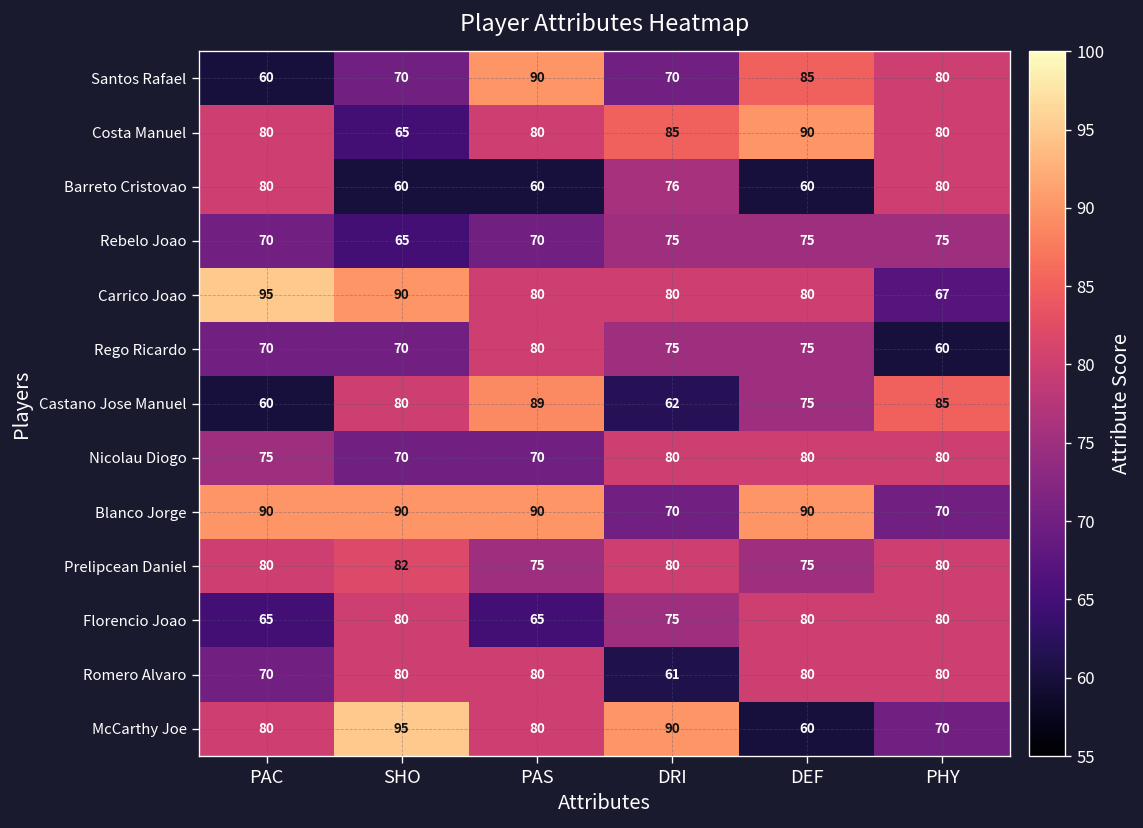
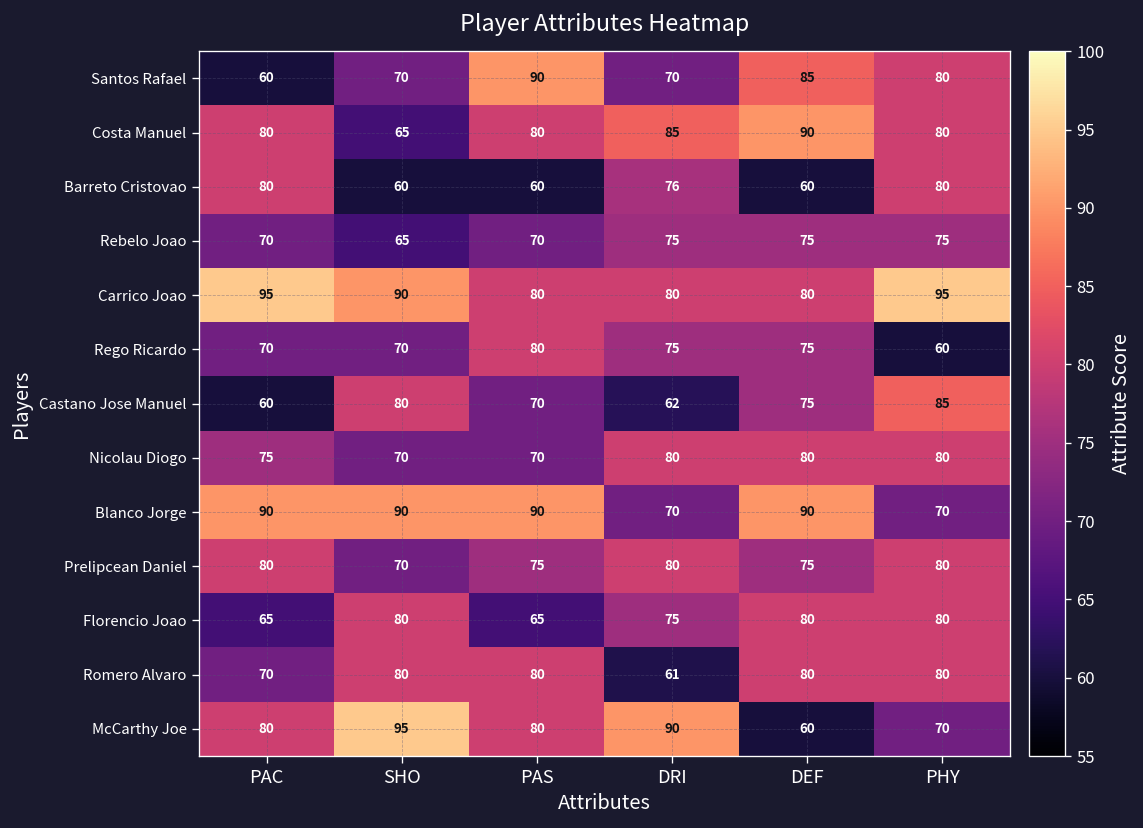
  {
    "Santos Rafael": {
      "PAC": 60,
      "SHO": 70,
      "PAS": 90,
      "DRI": 70,
      "DEF": 85,
      "PHY": 80
    },
    "Costa Manuel": {
      "PAC": 80,
      "SHO": 65,
      "PAS": 80,
      "DRI": 85,
      "DEF": 90,
      "PHY": 80
    },
    "Barreto Cristovao": {
      "PAC": 80,
      "SHO": 60,
      "PAS": 60,
      "DRI": 76,
      "DEF": 60,
      "PHY": 80
    },
    "Rebelo Joao": {
      "PAC": 70,
      "SHO": 65,
      "PAS": 70,
      "DRI": 75,
      "DEF": 75,
      "PHY": 75
    },
    "Carrico Joao": {
      "PAC": 95,
      "SHO": 90,
      "PAS": 80,
      "DRI": 80,
      "DEF": 80,
-     "PHY": 67
+     "PHY": 95
    },
    "Rego Ricardo": {
      "PAC": 70,
      "SHO": 70,
      "PAS": 80,
      "DRI": 75,
      "DEF": 75,
      "PHY": 60
    },
    "Castano Jose Manuel": {
      "PAC": 60,
      "SHO": 80,
-     "PAS": 89,
+     "PAS": 70,
      "DRI": 62,
      "DEF": 75,
      "PHY": 85
    },
    "Nicolau Diogo": {
      "PAC": 75,
      "SHO": 70,
      "PAS": 70,
      "DRI": 80,
      "DEF": 80,
      "PHY": 80
    },
    "Blanco Jorge": {
      "PAC": 90,
      "SHO": 90,
      "PAS": 90,
      "DRI": 70,
      "DEF": 90,
      "PHY": 70
    },
    "Prelipcean Daniel": {
      "PAC": 80,
-     "SHO": 82,
+     "SHO": 70,
      "PAS": 75,
      "DRI": 80,
      "DEF": 75,
      "PHY": 80
    },
    "Florencio Joao": {
      "PAC": 65,
      "SHO": 80,
      "PAS": 65,
      "DRI": 75,
      "DEF": 80,
      "PHY": 80
    },
    "Romero Alvaro": {
      "PAC": 70,
      "SHO": 80,
      "PAS": 80,
      "DRI": 61,
      "DEF": 80,
      "PHY": 80
    },
    "McCarthy Joe": {
      "PAC": 80,
      "SHO": 95,
      "PAS": 80,
      "DRI": 90,
      "DEF": 60,
      "PHY": 70
    }
  }
